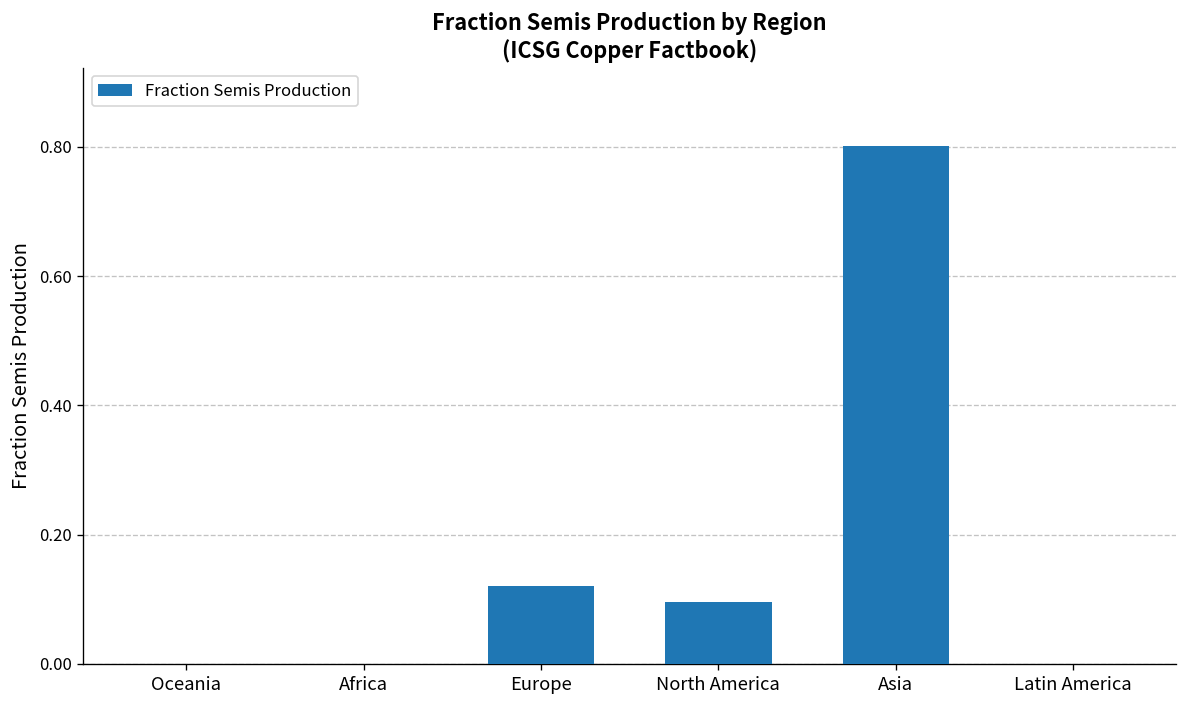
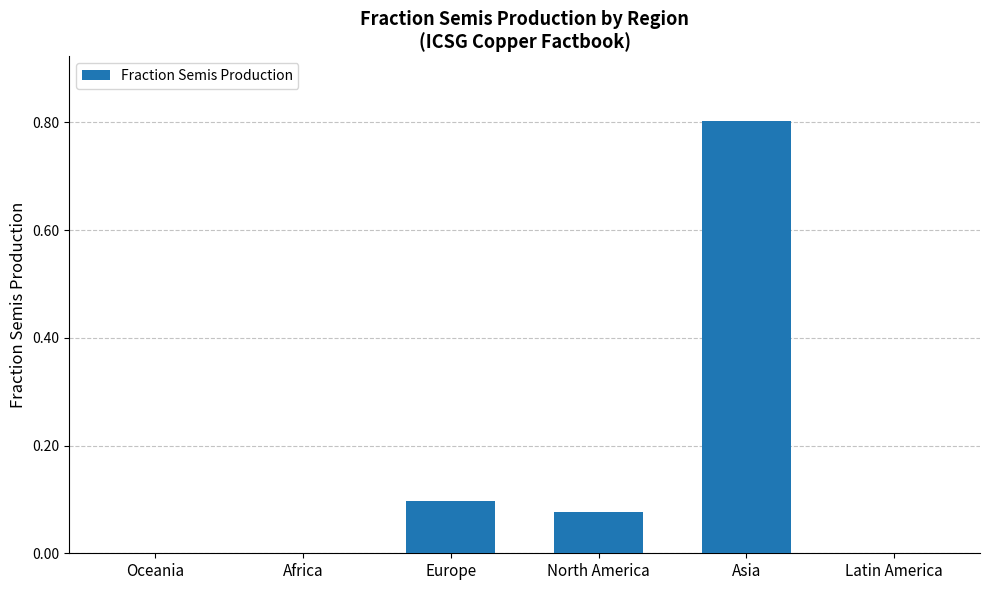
  {
    "Oceania": 0.00,
    "Africa": 0.00,
-   "Europe": 0.12,
-   "North America": 0.10,
+   "Europe": 0.10,
+   "North America": 0.08,
    "Asia": 0.80,
    "Latin America": 0.00
  }
